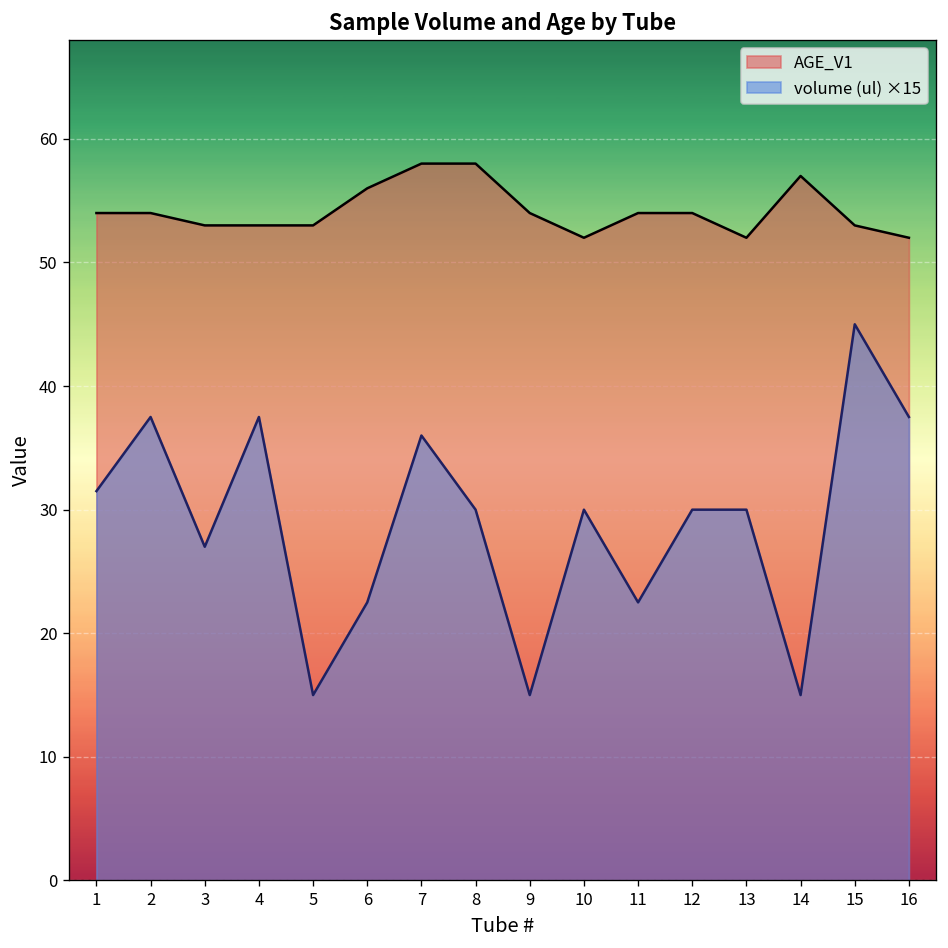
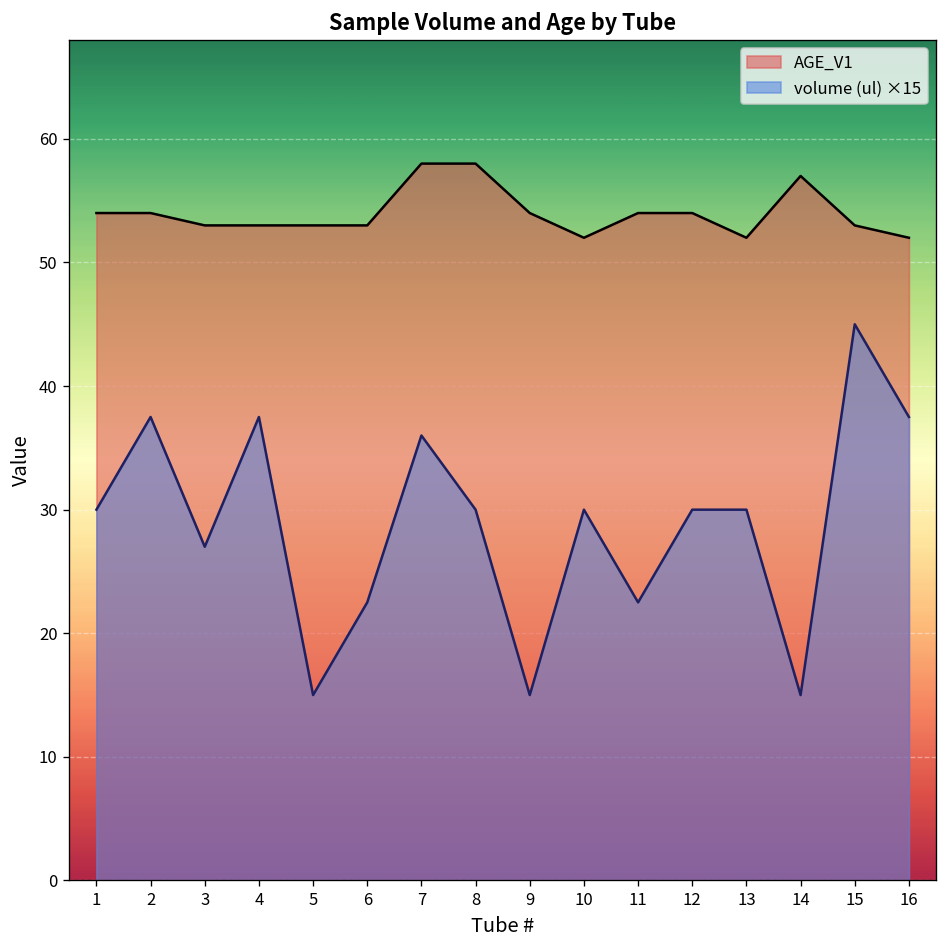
  {
    "AGE_V1": {
      "1": 54,
      "2": 54,
      "3": 53,
      "4": 53,
      "5": 53,
-     "6": 56,
+     "6": 53,
      "7": 58,
      "8": 58,
      "9": 54,
      "10": 52,
      "11": 54,
      "12": 54,
      "13": 52,
      "14": 57,
      "15": 53,
      "16": 52
    },
    "volume (ul) ×15": {
-     "1": 31.5,
+     "1": 30.0,
      "2": 37.5,
      "3": 27.0,
      "4": 37.5,
      "5": 15.0,
      "6": 22.5,
      "7": 36.0,
      "8": 30.0,
      "9": 15.0,
      "10": 30.0,
      "11": 22.5,
      "12": 30.0,
      "13": 30.0,
      "14": 15.0,
      "15": 45.0,
      "16": 37.5
    }
  }
